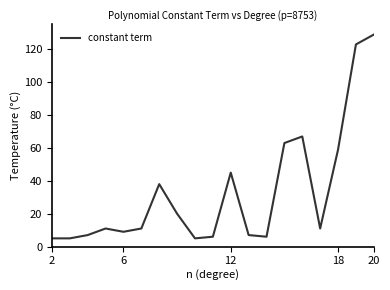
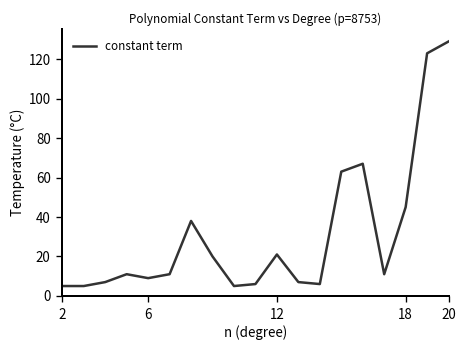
  {
    "2": 5,
    "6": 9,
-   "12": 45,
-   "18": 59,
+   "12": 21,
+   "18": 45,
    "20": 129
  }
